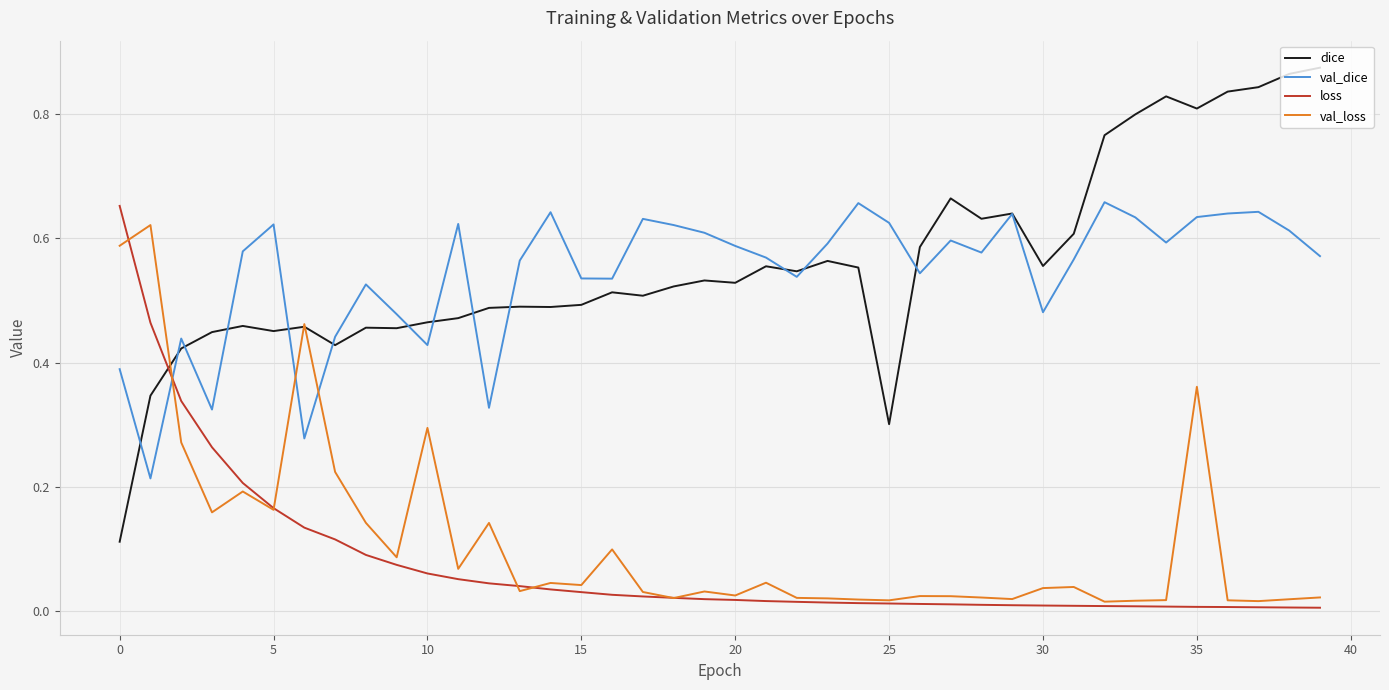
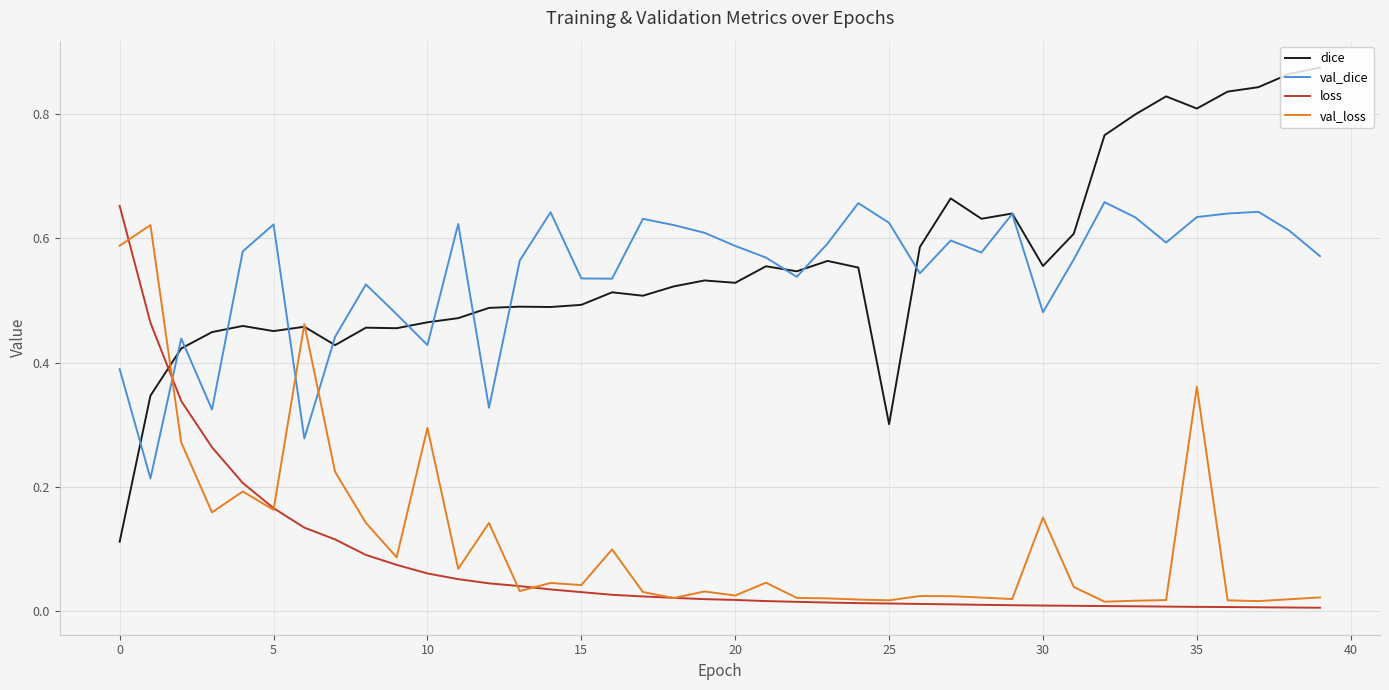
  {
    "dice": {
      "0": 0.11,
      "5": 0.45,
      "10": 0.46,
      "15": 0.49,
      "20": 0.53,
      "25": 0.30,
      "30": 0.56,
      "35": 0.81
    },
    "val_dice": {
      "0": 0.39,
      "5": 0.62,
      "10": 0.43,
      "15": 0.54,
      "20": 0.59,
      "25": 0.62,
      "30": 0.48,
      "35": 0.63
    },
    "loss": {
      "0": 0.65,
      "10": 0.06,
      "15": 0.03,
      "20": 0.02,
      "25": 0.01,
      "30": 0.01,
      "35": 0.01
    },
    "val_loss": {
      "0": 0.59,
      "10": 0.29,
      "15": 0.04,
      "20": 0.03,
      "25": 0.02,
-     "30": 0.04,
+     "30": 0.15,
      "35": 0.36
    }
  }
